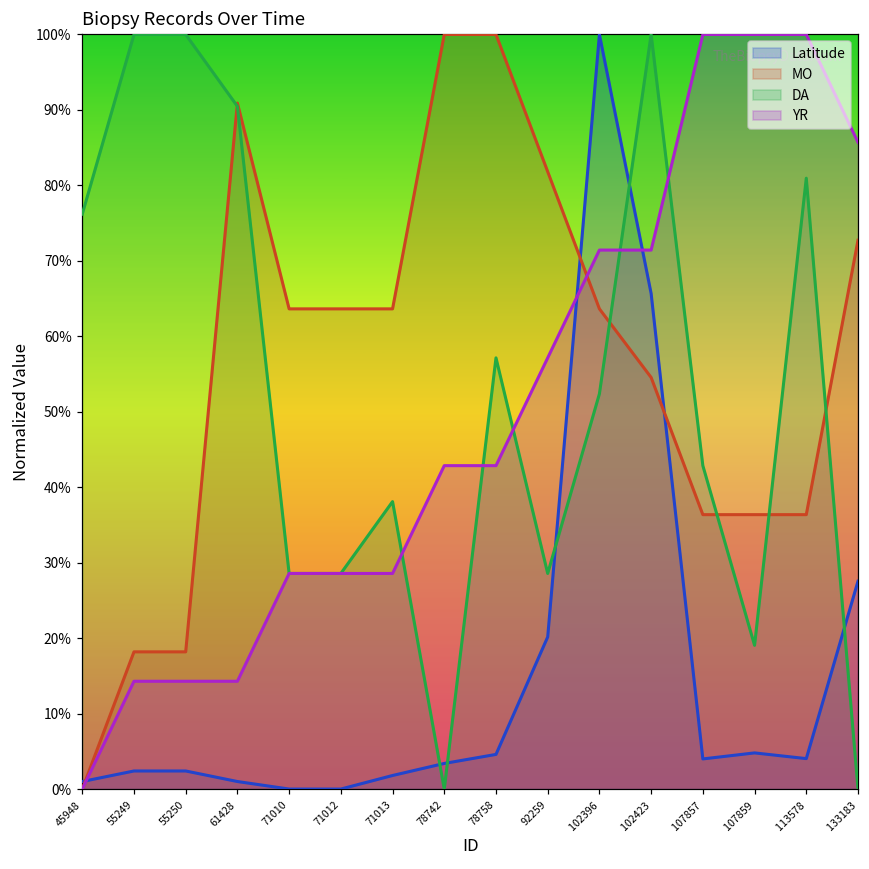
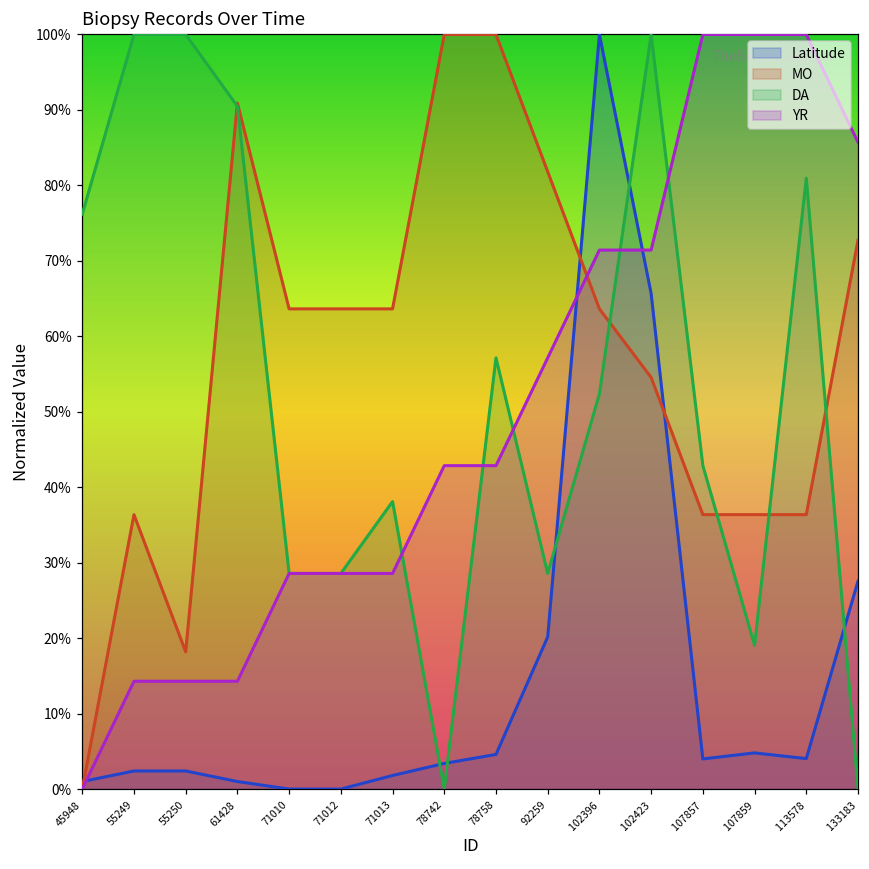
  {
    "MO": {
-     "55249": "18%",
+     "55249": "36%",
      "55250": "18%",
      "61428": "91%",
      "71010": "64%",
      "71012": "64%",
      "71013": "64%",
      "78742": "100%",
      "78758": "100%",
      "92259": "82%",
      "102396": "64%",
      "102423": "55%",
      "107857": "36%",
      "107859": "36%",
      "113578": "36%",
      "133183": "73%"
    },
    "DA": {
      "45948": "76%",
      "55249": "100%",
      "55250": "100%",
      "61428": "90%",
      "71013": "38%",
      "78742": "0%",
      "78758": "57%",
      "92259": "29%",
      "102396": "52%",
      "102423": "100%",
      "107857": "43%",
      "107859": "19%",
      "113578": "81%",
      "133183": "0%"
    }
  }
